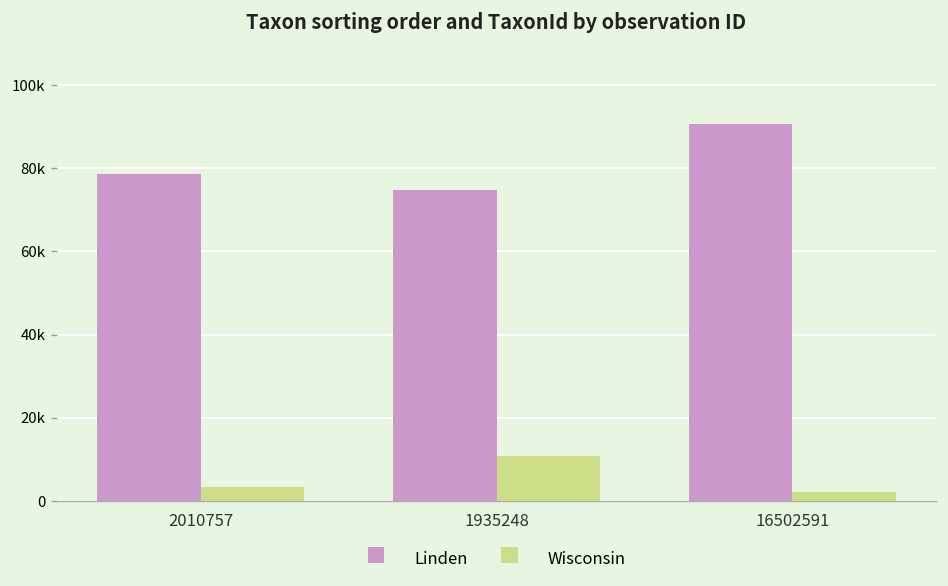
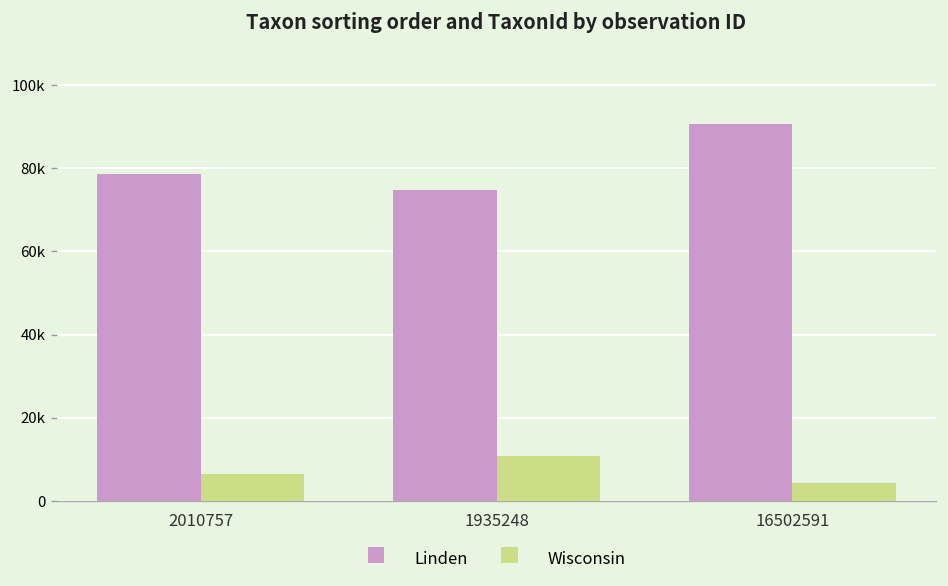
  {
    "Linden": {
      "2010757": 79000,
      "1935248": 75000,
      "16502591": 91000
    },
    "Wisconsin": {
-     "2010757": 3000,
+     "2010757": 6000,
      "1935248": 11000,
-     "16502591": 2000
+     "16502591": 4000
    }
  }
